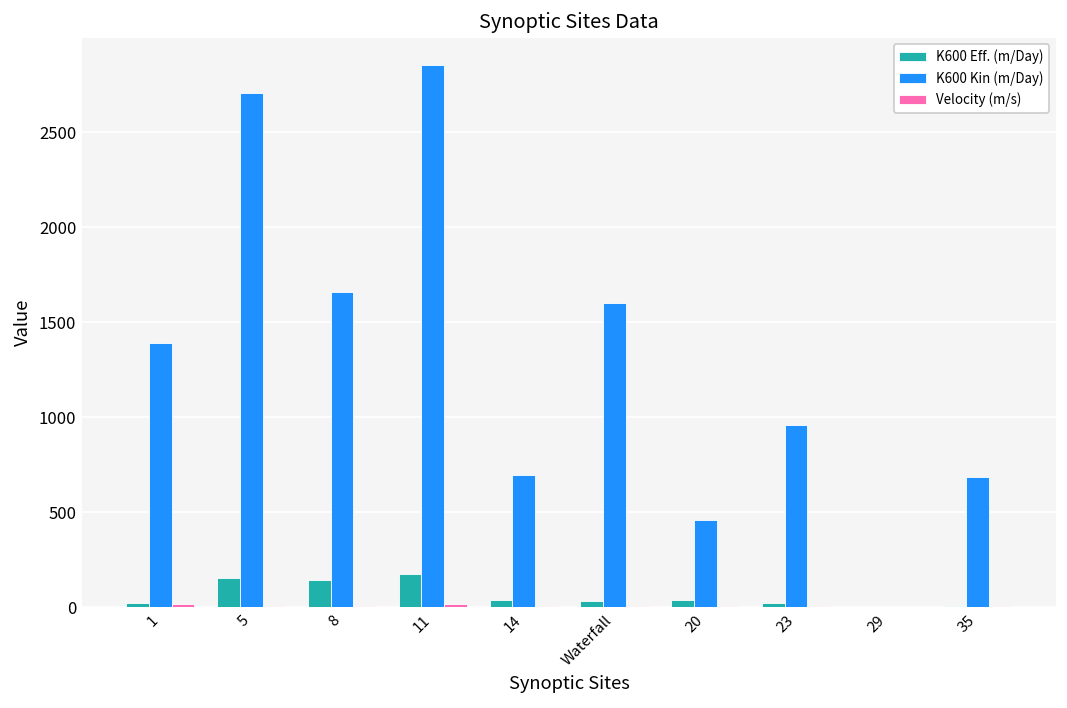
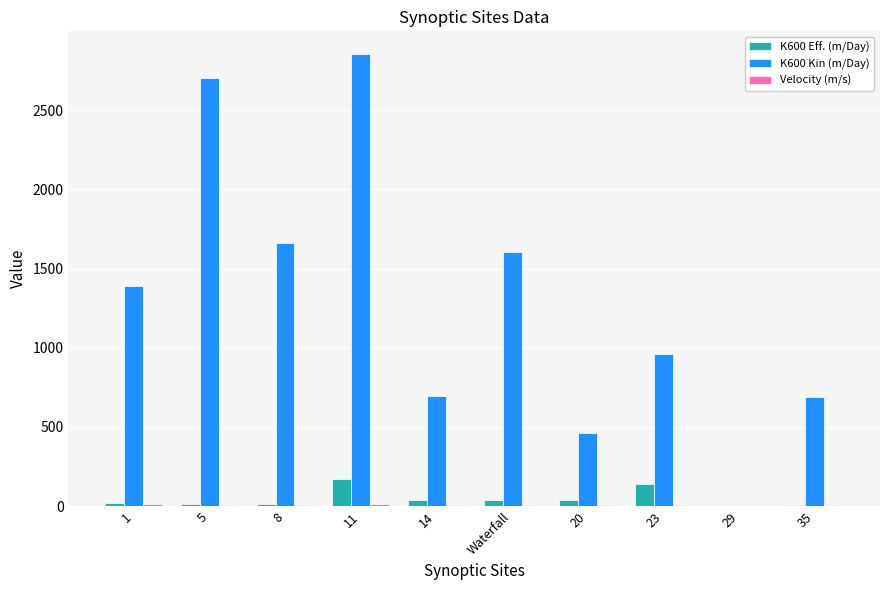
  {
    "K600 Eff. (m/Day)": {
      "1": 20,
-     "5": 150,
-     "8": 140,
+     "5": 20,
+     "8": 10,
      "11": 170,
      "14": 40,
      "Waterfall": 40,
      "20": 40,
-     "23": 20
+     "23": 140
    },
    "K600 Kin (m/Day)": {
      "1": 1390,
      "5": 2710,
      "8": 1660,
      "11": 2860,
      "14": 700,
      "Waterfall": 1600,
      "20": 460,
      "23": 960,
      "29": 0,
      "35": 690
    },
    "Velocity (m/s)": {
      "1": 20,
      "29": 0
    }
  }
